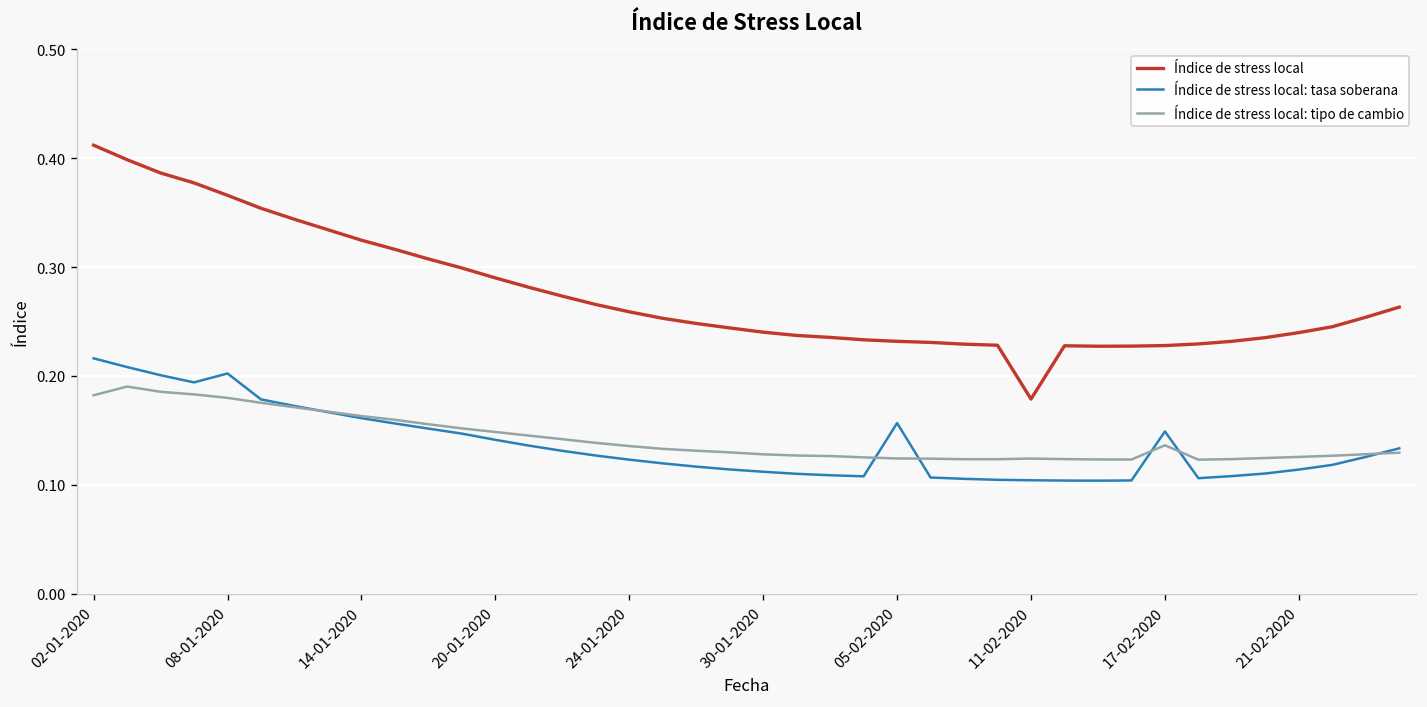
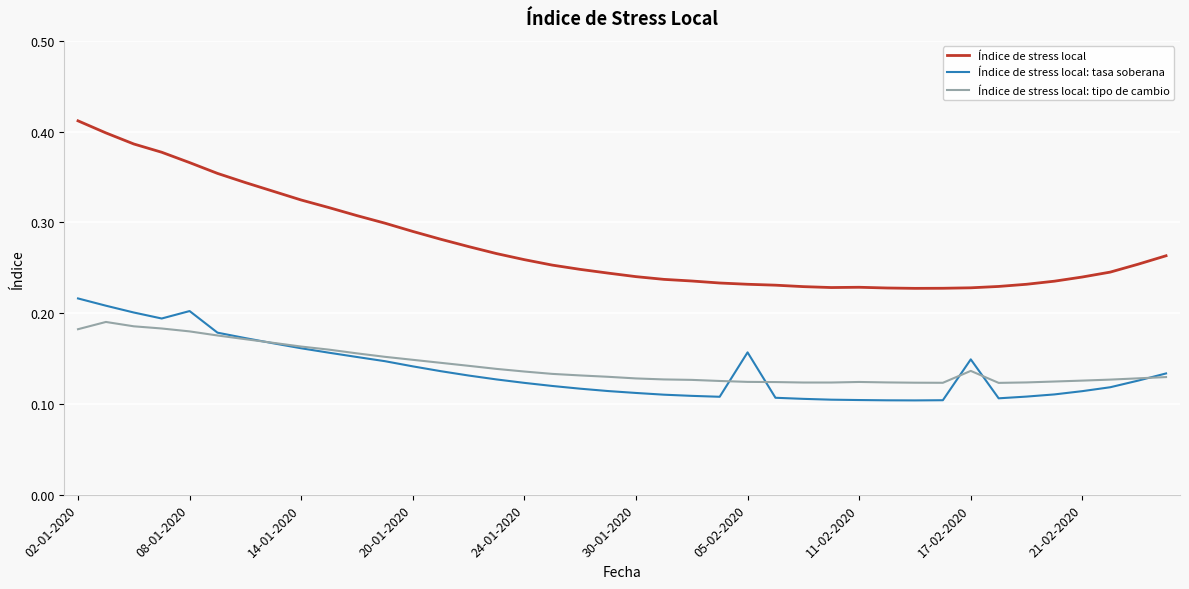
  {
    "Índice de stress local": {
      "02-01-2020": 0.41,
      "08-01-2020": 0.37,
      "14-01-2020": 0.32,
      "20-01-2020": 0.29,
      "24-01-2020": 0.26,
      "30-01-2020": 0.24,
      "05-02-2020": 0.23,
-     "11-02-2020": 0.18,
+     "11-02-2020": 0.23,
      "17-02-2020": 0.23,
      "21-02-2020": 0.24
    },
    "Índice de stress local: tasa soberana": {
      "02-01-2020": 0.22,
      "08-01-2020": 0.20,
      "20-01-2020": 0.14,
      "24-01-2020": 0.12,
      "30-01-2020": 0.11,
      "05-02-2020": 0.16,
      "11-02-2020": 0.10,
      "17-02-2020": 0.15,
      "21-02-2020": 0.11
    },
    "Índice de stress local: tipo de cambio": {
      "02-01-2020": 0.18,
      "08-01-2020": 0.18,
      "20-01-2020": 0.15,
      "24-01-2020": 0.14,
      "30-01-2020": 0.13,
      "05-02-2020": 0.12,
      "11-02-2020": 0.12,
      "17-02-2020": 0.14,
      "21-02-2020": 0.13
    }
  }
